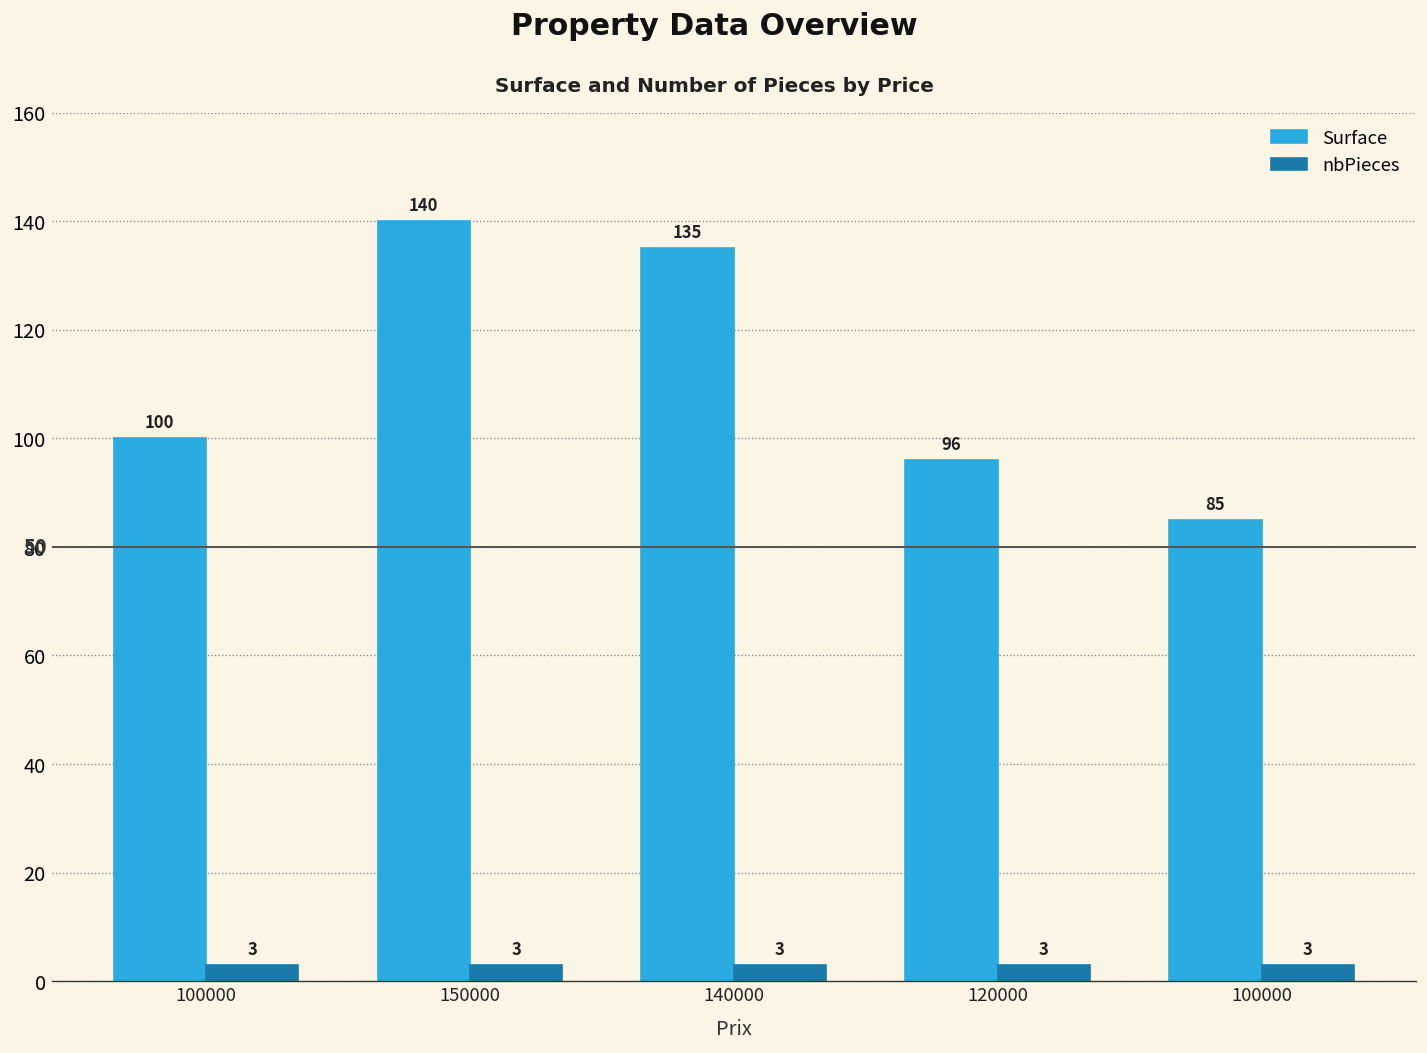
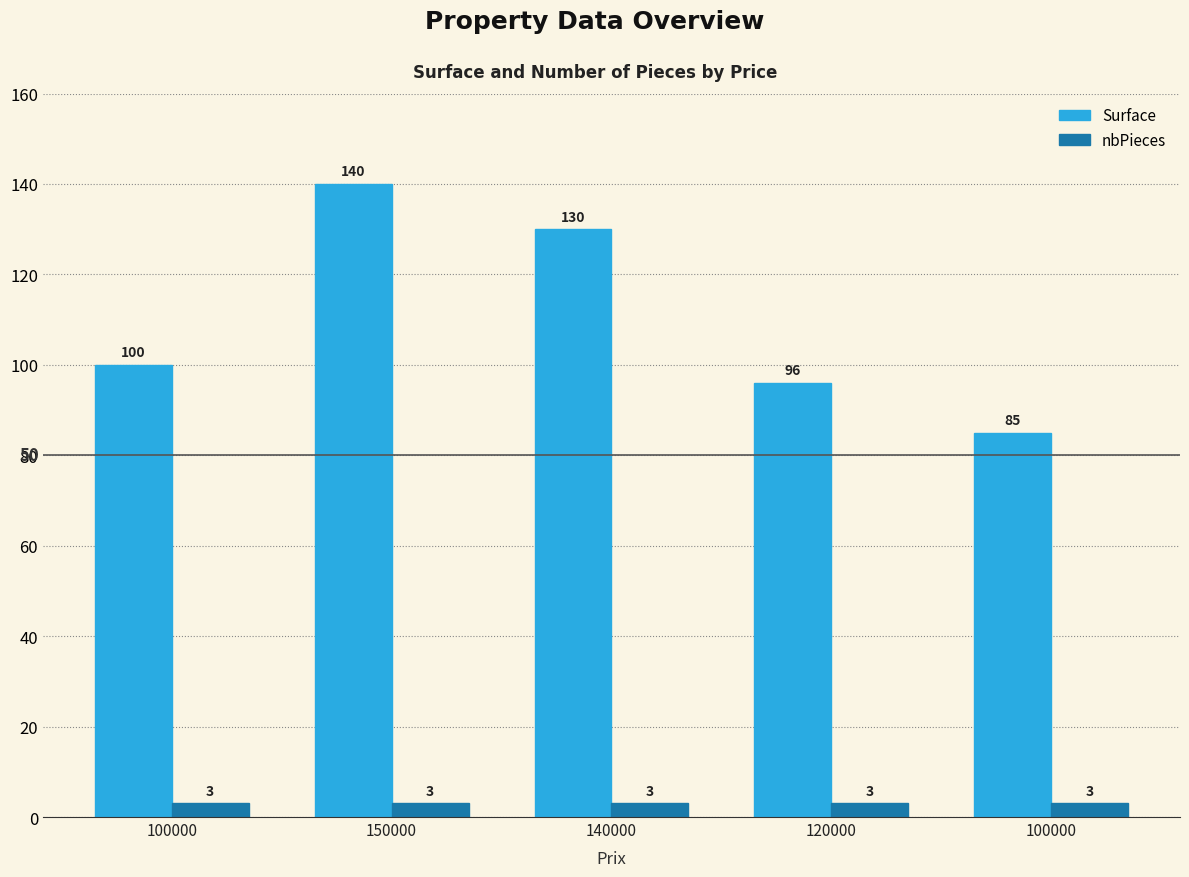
  {
    "Surface": {
      "150000": 140,
-     "140000": 135,
+     "140000": 130,
      "120000": 96
    },
    "nbPieces": {
      "150000": 3,
      "140000": 3,
      "120000": 3
    }
  }
